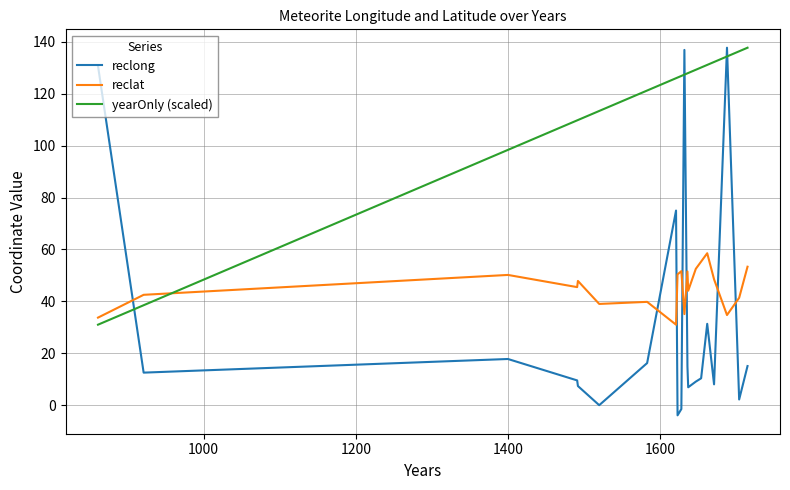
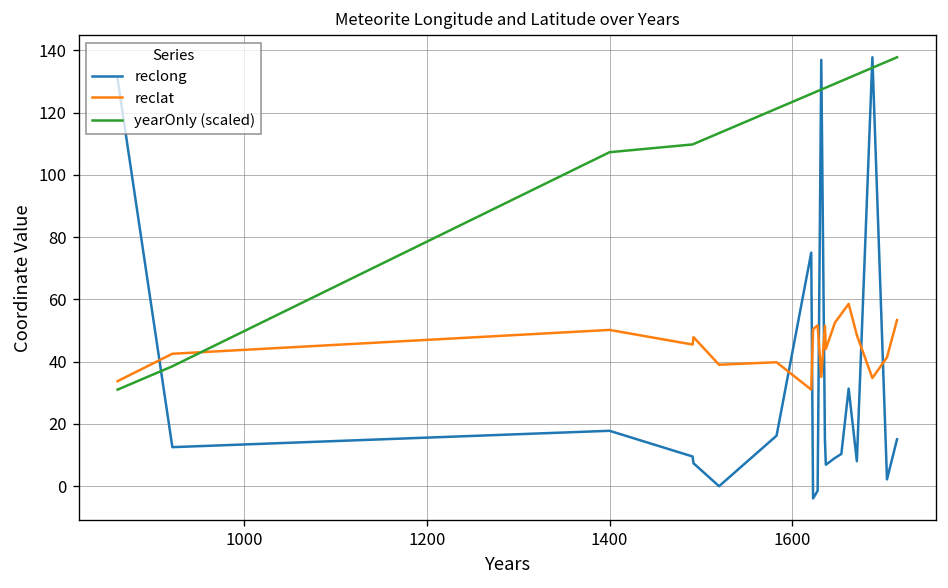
  {
    "reclong": {
      "1400": 18
    },
    "reclat": {
      "1400": 50
    },
    "yearOnly (scaled)": {
-     "1400": 98
+     "1400": 107
    }
  }
